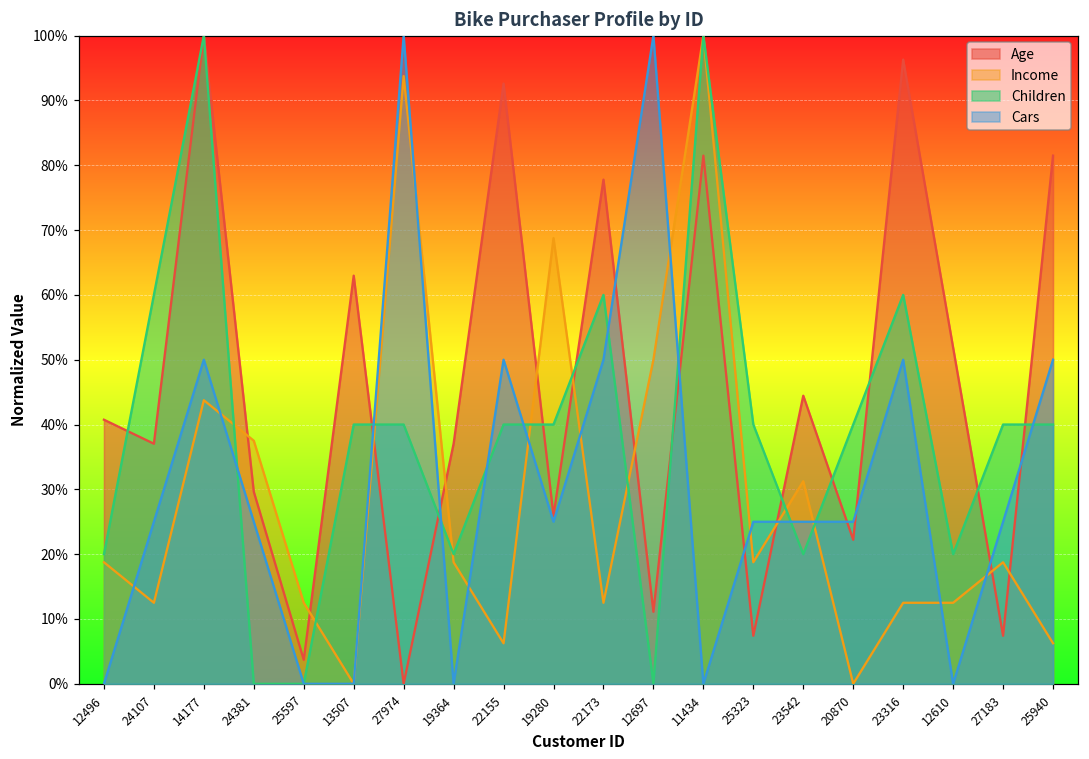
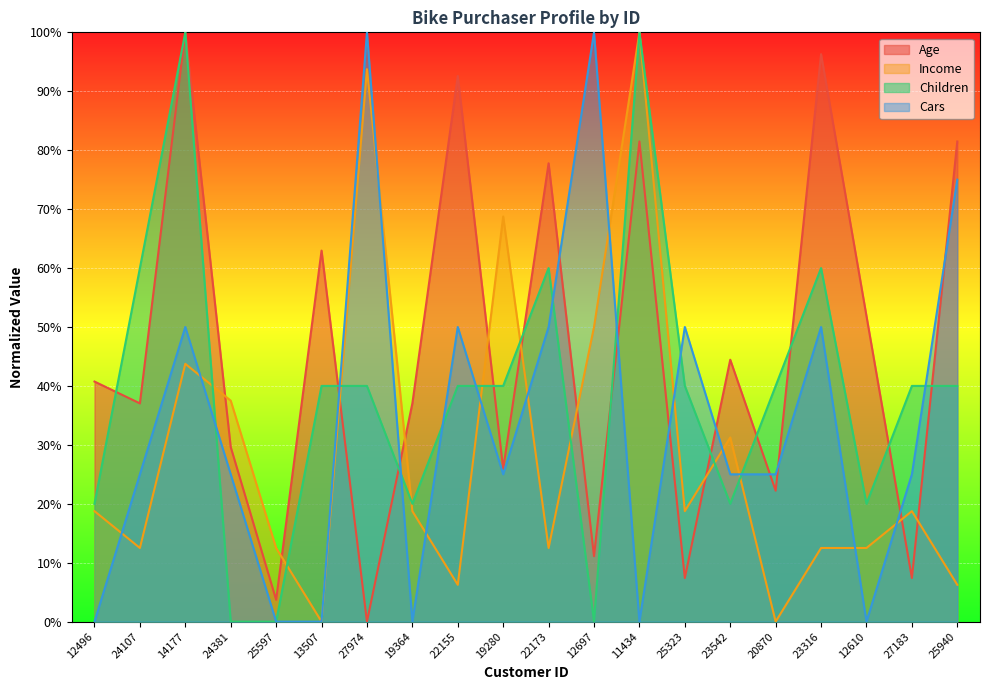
  {
    "Age": {
      "12496": "41%",
      "24107": "37%",
      "24381": "30%",
      "25597": "4%",
      "13507": "63%",
      "27974": "0%",
      "19364": "37%",
      "22155": "93%",
      "19280": "26%",
      "22173": "78%",
      "12697": "11%",
      "11434": "81%",
      "25323": "7%",
      "23542": "44%",
      "20870": "22%",
      "23316": "96%",
      "12610": "52%",
      "27183": "7%",
      "25940": "81%"
    },
    "Income": {
      "12496": "19%",
      "24107": "13%",
      "14177": "44%",
      "24381": "38%",
      "25597": "13%",
      "27974": "94%",
      "19364": "19%",
      "22155": "6%",
      "19280": "69%",
      "22173": "13%",
      "12697": "50%",
      "25323": "19%",
      "23542": "31%",
      "20870": "0%",
      "23316": "13%",
      "12610": "13%",
      "27183": "19%",
      "25940": "6%"
    },
    "Children": {
      "12496": "20%",
      "24107": "60%",
      "24381": "0%",
      "13507": "40%",
      "27974": "40%",
      "19364": "20%",
      "22155": "40%",
      "19280": "40%",
      "22173": "60%",
      "12697": "0%",
      "25323": "40%",
      "23542": "20%",
      "20870": "40%",
      "23316": "60%",
      "12610": "20%",
      "27183": "40%",
      "25940": "40%"
    },
    "Cars": {
      "12496": "0%",
      "24107": "25%",
      "14177": "50%",
      "24381": "25%",
      "27974": "100%",
      "19364": "0%",
      "22155": "50%",
      "19280": "25%",
      "22173": "50%",
      "12697": "100%",
      "11434": "0%",
-     "25323": "25%",
+     "25323": "50%",
      "23542": "25%",
      "20870": "25%",
      "23316": "50%",
      "12610": "0%",
      "27183": "25%",
-     "25940": "50%"
+     "25940": "75%"
    }
  }
